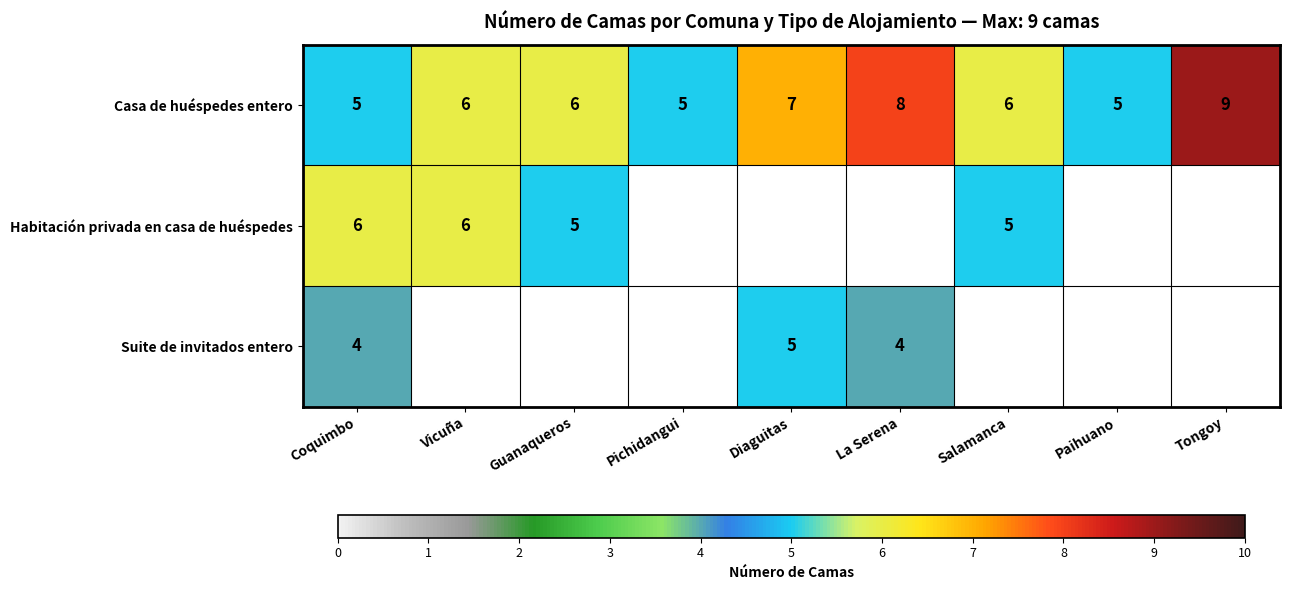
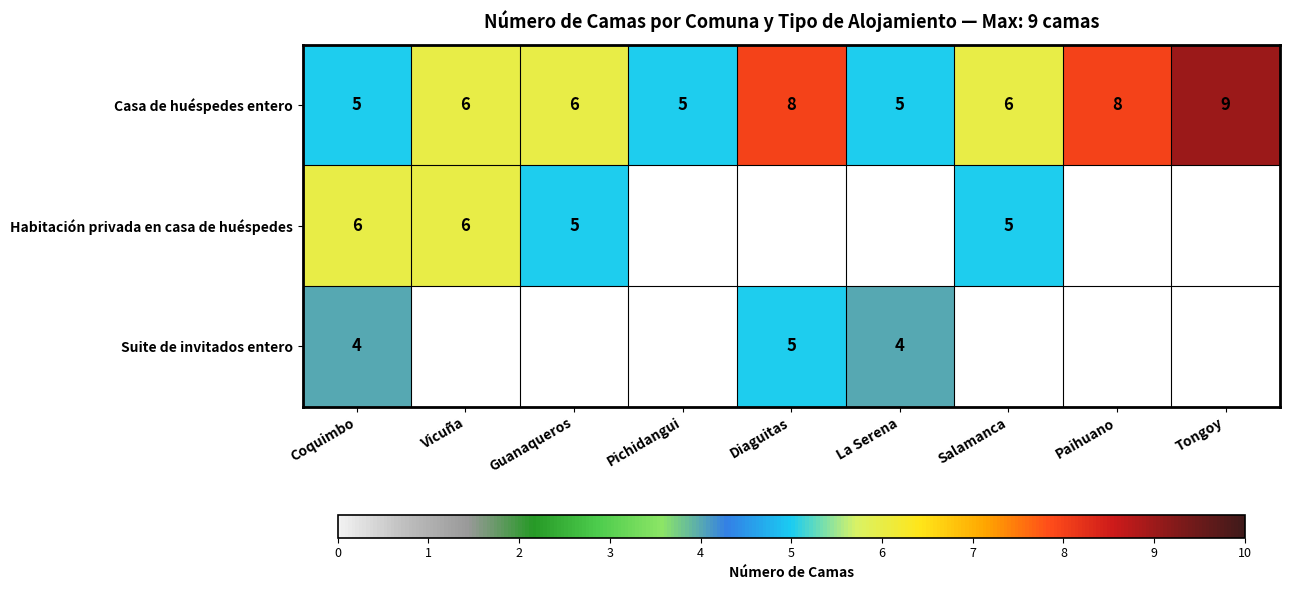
  {
    "Casa de huéspedes entero": {
      "Coquimbo": 5,
      "Vicuña": 6,
      "Guanaqueros": 6,
      "Pichidangui": 5,
-     "Diaguitas": 7,
-     "La Serena": 8,
+     "Diaguitas": 8,
+     "La Serena": 5,
      "Salamanca": 6,
-     "Paihuano": 5,
+     "Paihuano": 8,
      "Tongoy": 9
    },
    "Habitación privada en casa de huéspedes": {
      "Coquimbo": 6,
      "Vicuña": 6,
      "Guanaqueros": 5,
      "Salamanca": 5
    },
    "Suite de invitados entero": {
      "Coquimbo": 4,
      "Diaguitas": 5,
      "La Serena": 4
    }
  }
